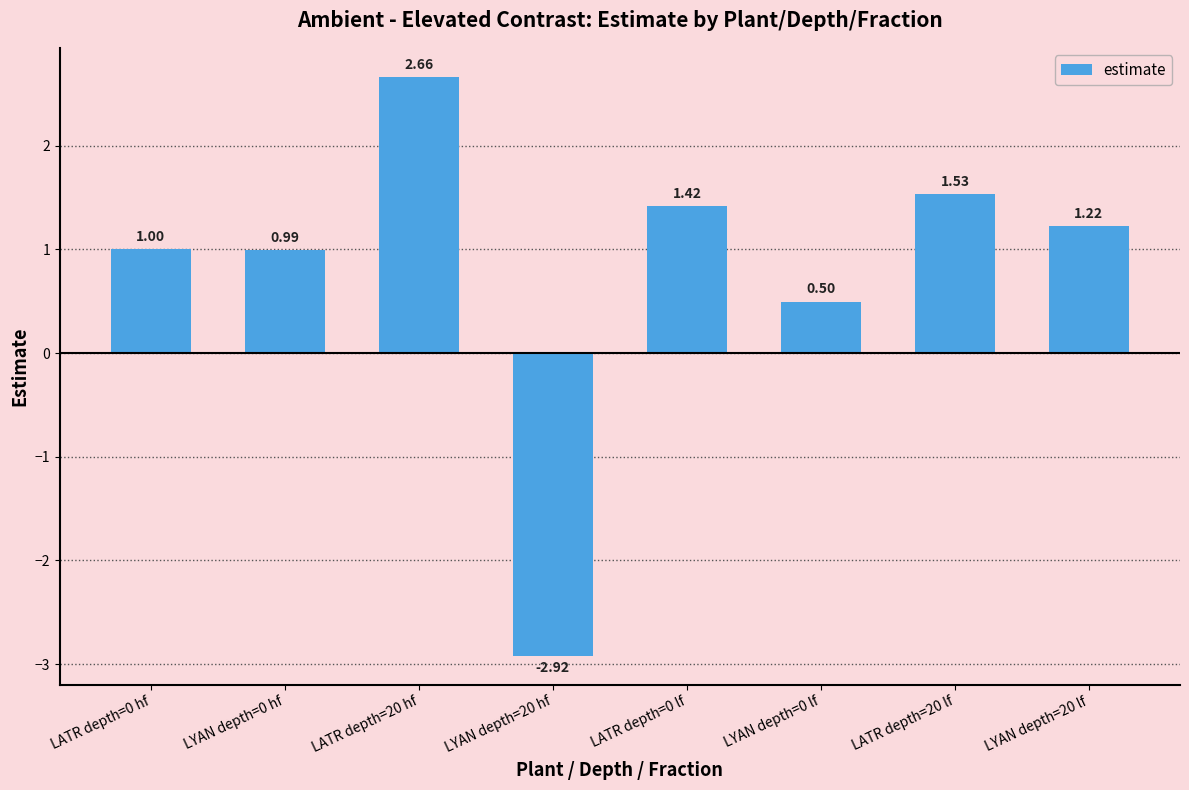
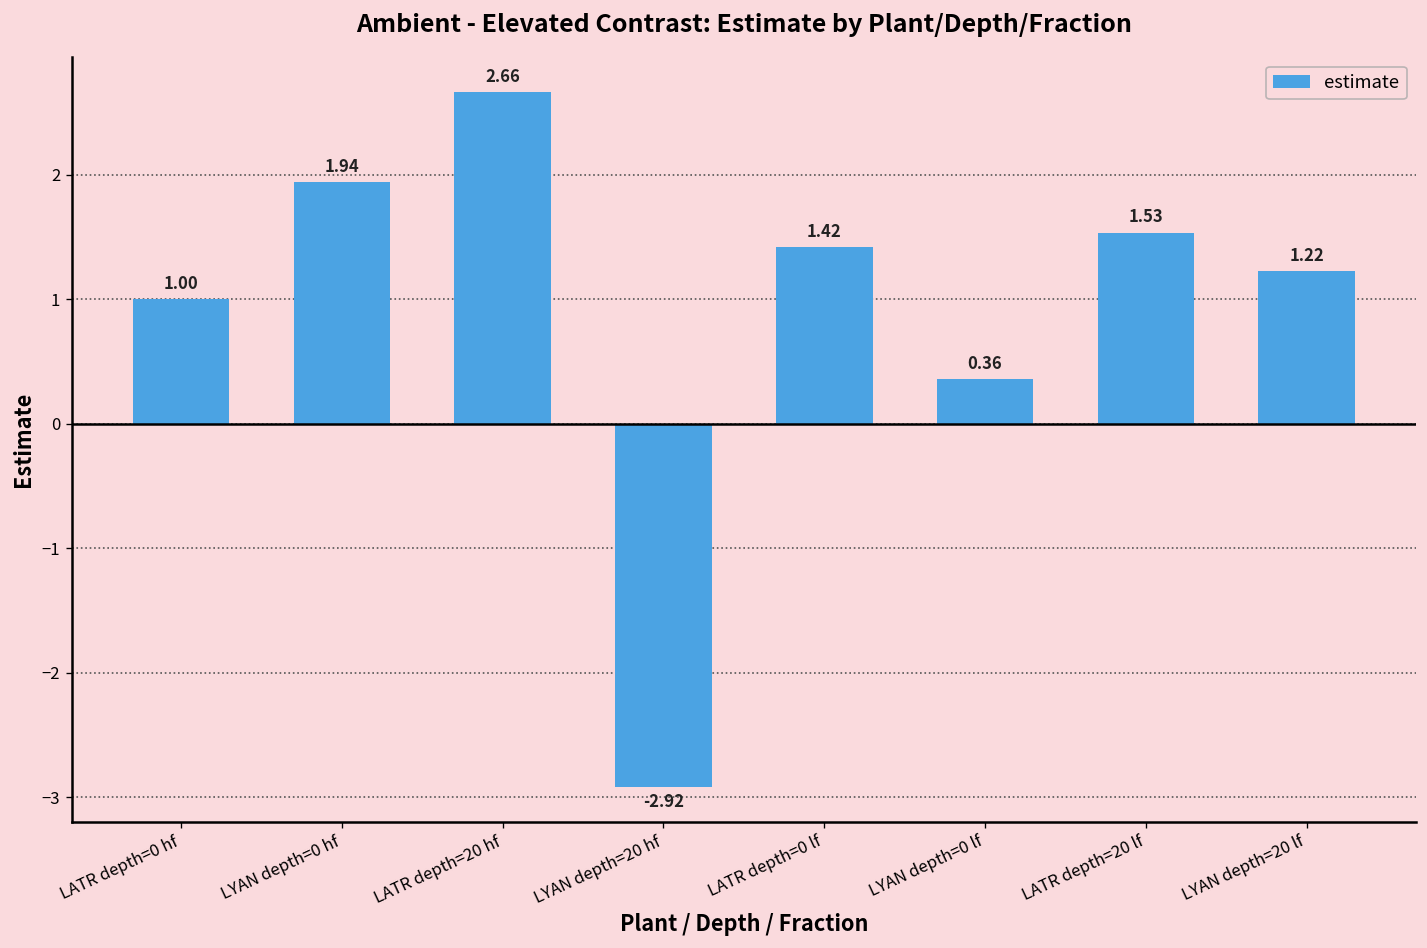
  {
    "LATR depth=0 hf": 1.00,
-   "LYAN depth=0 hf": 0.99,
+   "LYAN depth=0 hf": 1.94,
    "LATR depth=20 hf": 2.66,
    "LYAN depth=20 hf": -2.92,
    "LATR depth=0 lf": 1.42,
-   "LYAN depth=0 lf": 0.50,
+   "LYAN depth=0 lf": 0.36,
    "LATR depth=20 lf": 1.53,
    "LYAN depth=20 lf": 1.22
  }
